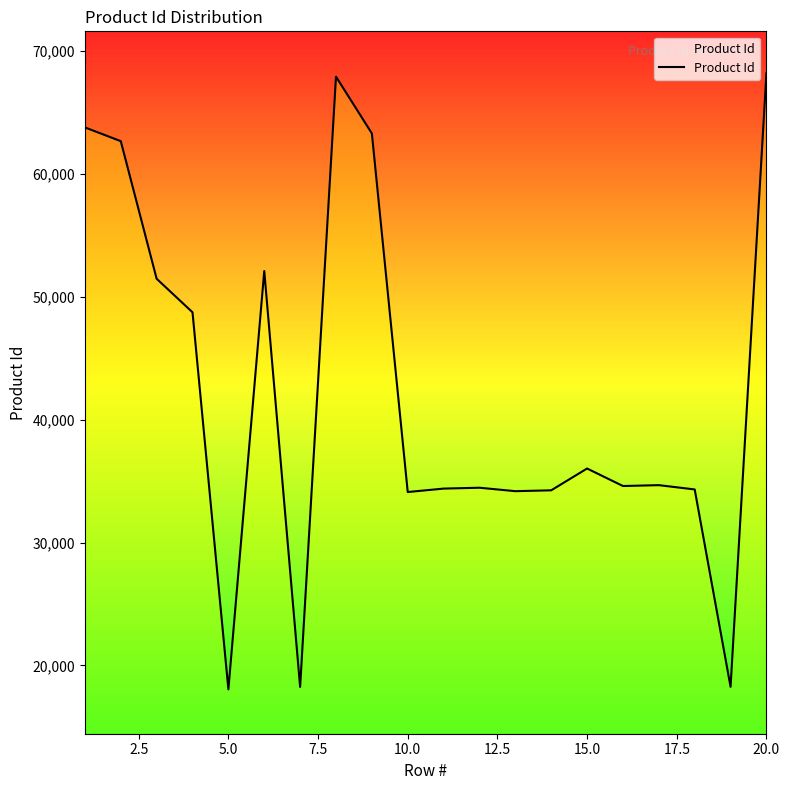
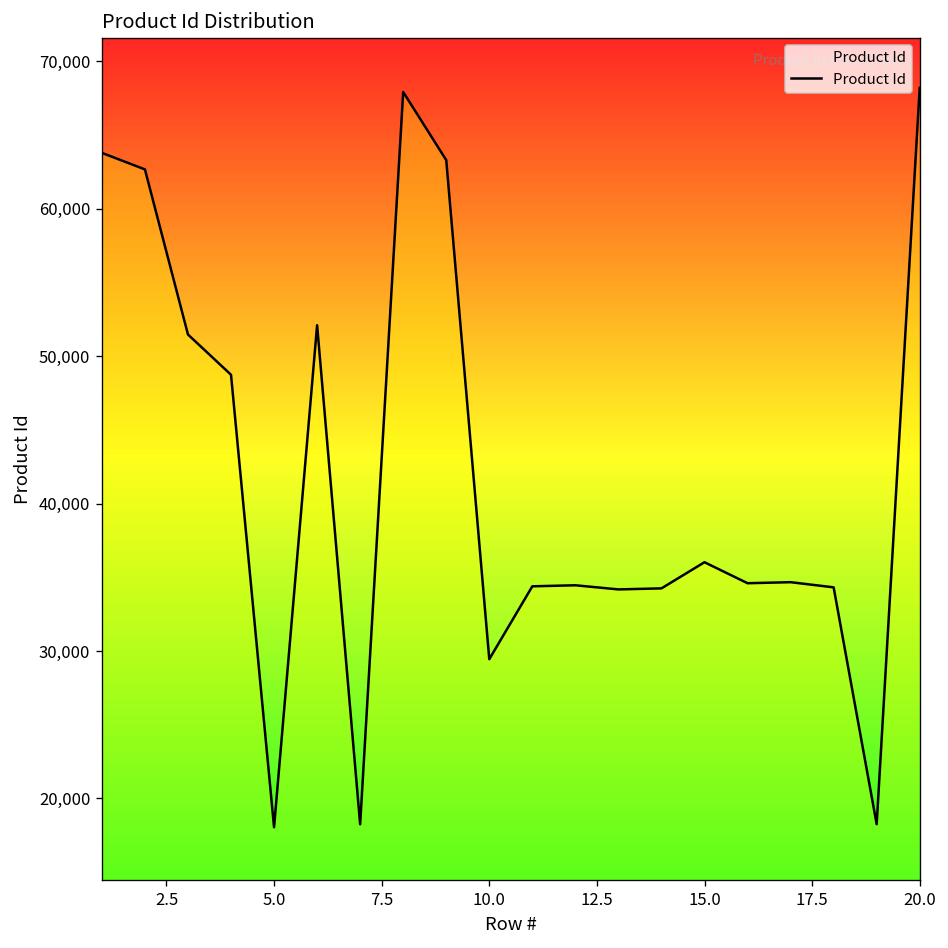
  {
    "5.0": "18,000",
-   "10.0": "34,100",
+   "10.0": "29,400",
    "15.0": "36,000",
    "20.0": "68,200"
  }
